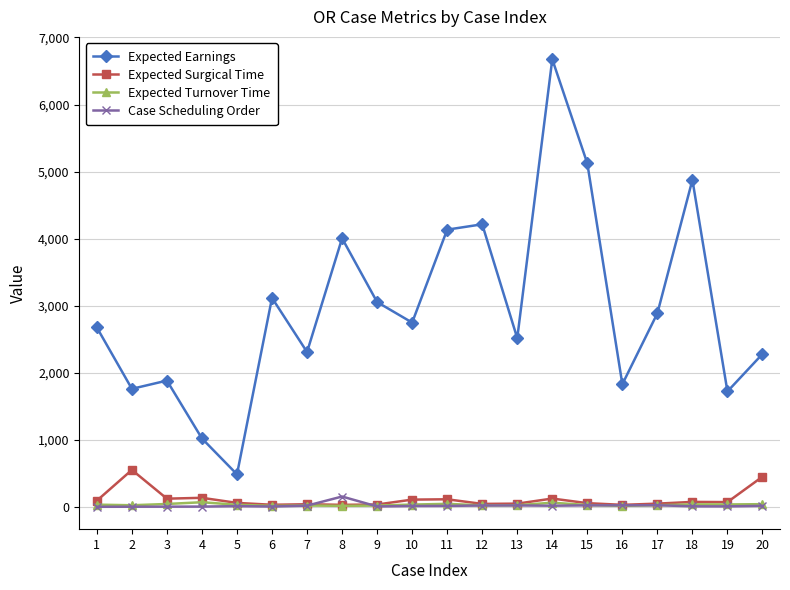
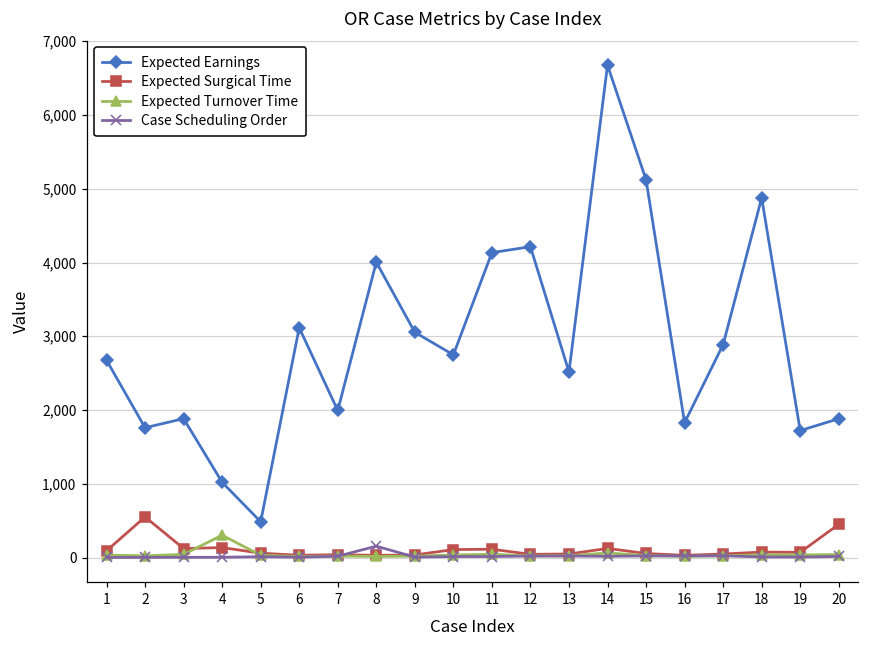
  {
    "Expected Earnings": {
      "1": "2,700",
      "2": "1,800",
      "3": "1,900",
      "4": "1,000",
      "5": "500",
      "6": "3,100",
-     "7": "2,300",
+     "7": "2,000",
      "8": "4,000",
      "9": "3,100",
      "10": "2,700",
      "11": "4,100",
      "12": "4,200",
      "13": "2,500",
      "14": "6,700",
      "15": "5,100",
      "16": "1,800",
      "17": "2,900",
      "18": "4,900",
      "19": "1,700",
-     "20": "2,300"
+     "20": "1,900"
    },
    "Expected Surgical Time": {
      "1": "100",
      "2": "600",
      "3": "100",
      "4": "100",
      "10": "100",
      "11": "100",
      "14": "100",
      "20": "500"
    },
    "Expected Turnover Time": {
      "3": "0",
-     "4": "100",
+     "4": "300",
      "14": "100"
    },
    "Case Scheduling Order": {
      "3": "0",
      "4": "0",
      "8": "200",
      "14": "0"
    }
  }
